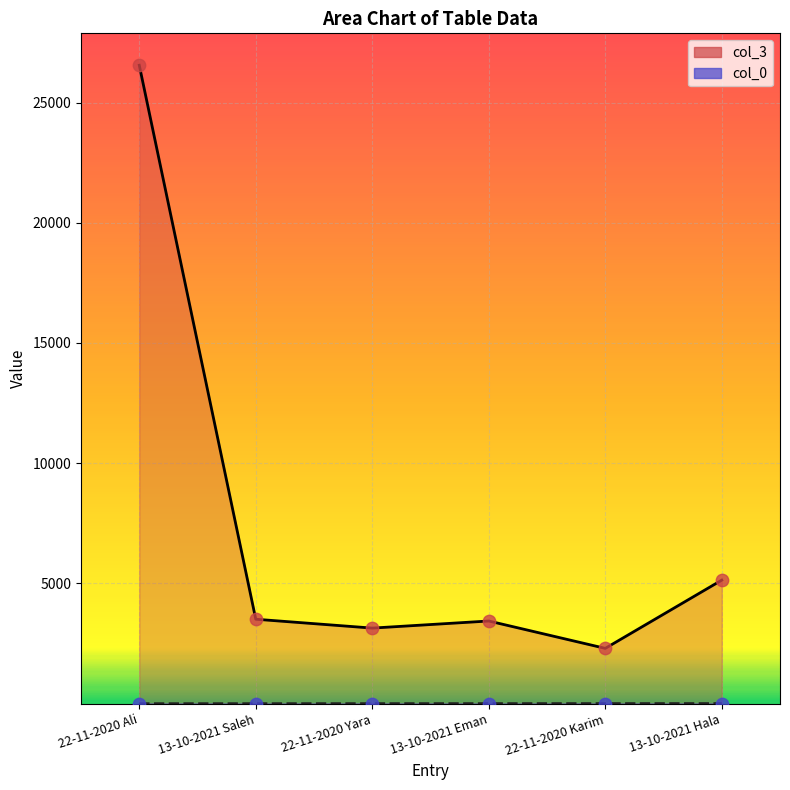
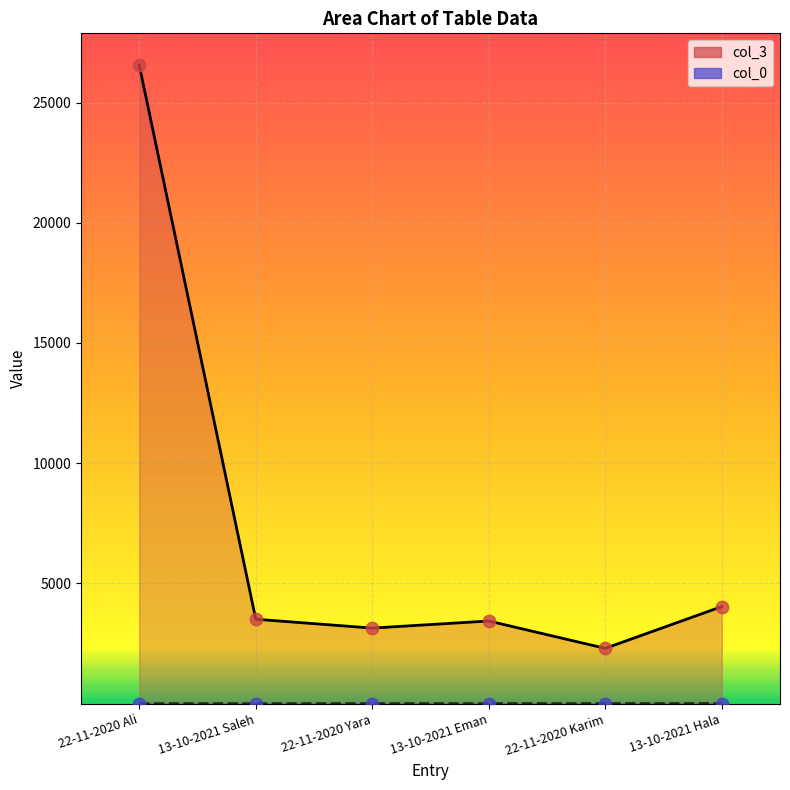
  {
    "col_3": {
      "22-11-2020 Ali": 26600,
      "13-10-2021 Saleh": 3500,
      "22-11-2020 Yara": 3100,
      "13-10-2021 Eman": 3400,
      "22-11-2020 Karim": 2300,
-     "13-10-2021 Hala": 5100
+     "13-10-2021 Hala": 4000
    },
    "col_0": {
      "22-11-2020 Ali": 0,
      "13-10-2021 Saleh": 0,
      "22-11-2020 Yara": 0,
      "13-10-2021 Eman": 0,
      "22-11-2020 Karim": 0,
      "13-10-2021 Hala": 0
    }
  }
